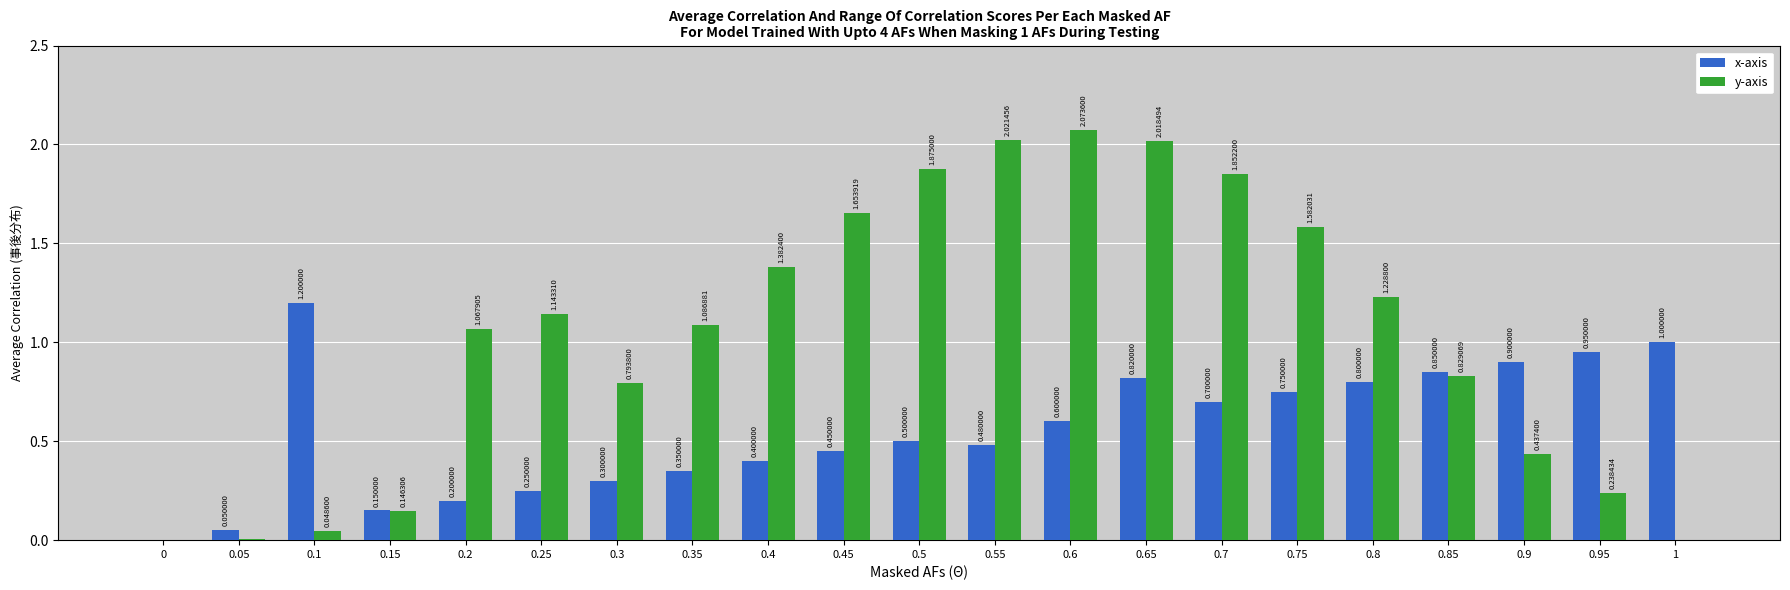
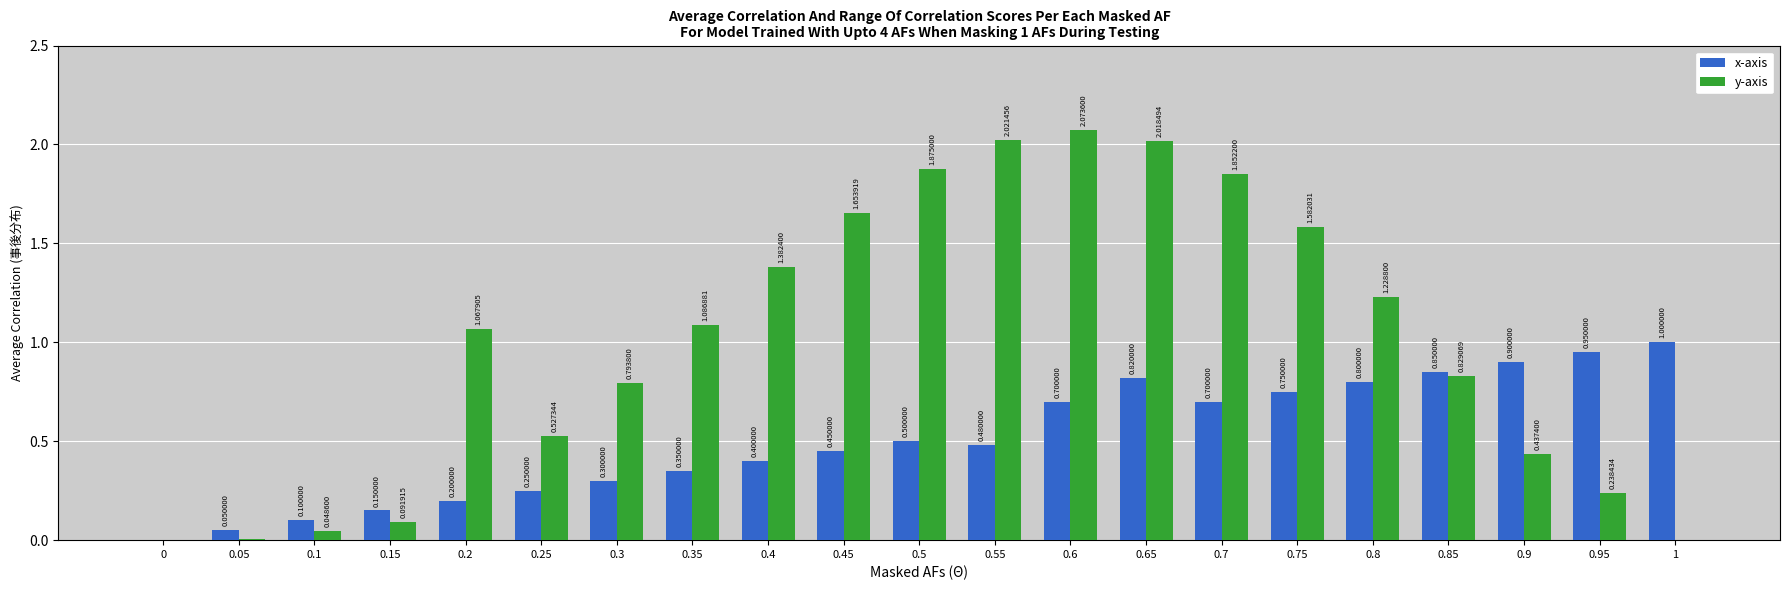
  {
    "x-axis": {
      "0.05": 0.050000,
-     "0.1": 1.200000,
+     "0.1": 0.100000,
      "0.15": 0.150000,
      "0.2": 0.200000,
      "0.25": 0.250000,
      "0.3": 0.300000,
      "0.35": 0.350000,
      "0.4": 0.400000,
      "0.45": 0.450000,
      "0.5": 0.500000,
      "0.55": 0.480000,
-     "0.6": 0.600000,
+     "0.6": 0.700000,
      "0.65": 0.820000,
      "0.7": 0.700000,
      "0.75": 0.750000,
      "0.8": 0.800000,
      "0.85": 0.850000,
      "0.9": 0.900000,
      "0.95": 0.950000,
      "1": 1.000000
    },
    "y-axis": {
      "0.1": 0.048600,
-     "0.15": 0.146306,
+     "0.15": 0.091915,
      "0.2": 1.067905,
-     "0.25": 1.143310,
+     "0.25": 0.527344,
      "0.3": 0.793800,
      "0.35": 1.086881,
      "0.4": 1.382400,
      "0.45": 1.653919,
      "0.5": 1.875000,
      "0.55": 2.021456,
      "0.6": 2.073600,
      "0.65": 2.018494,
      "0.7": 1.852200,
      "0.75": 1.582031,
      "0.8": 1.228800,
      "0.85": 0.829069,
      "0.9": 0.437400,
      "0.95": 0.238434
    }
  }
